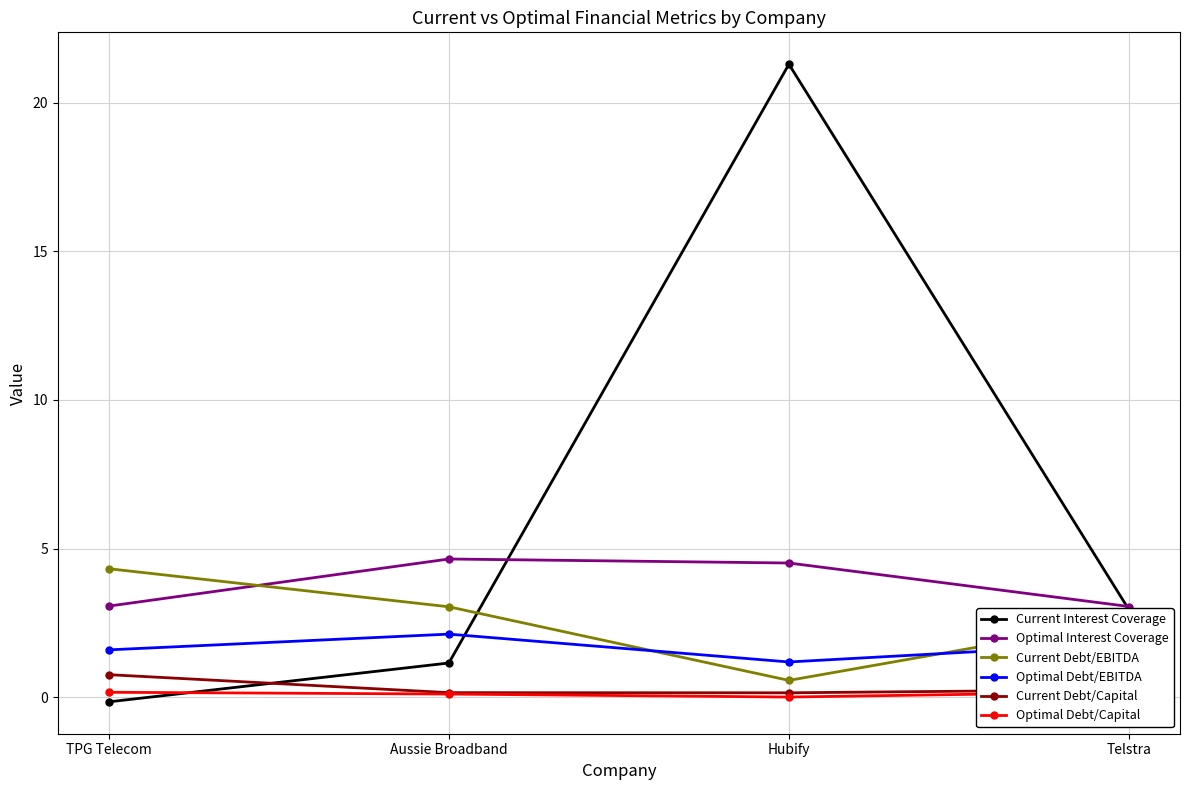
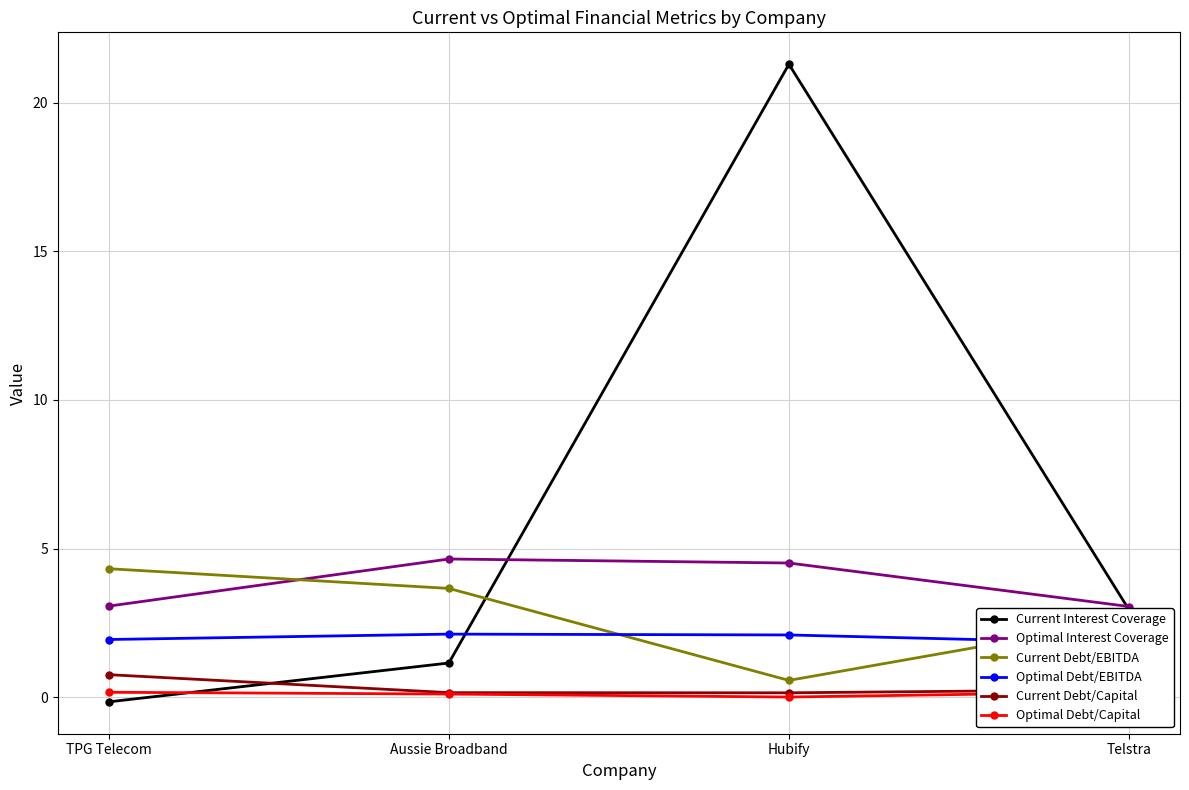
  {
    "Current Interest Coverage": {
      "TPG Telecom": -0.2,
      "Aussie Broadband": 1.2,
      "Hubify": 21.3
    },
    "Optimal Interest Coverage": {
      "TPG Telecom": 3.1,
      "Aussie Broadband": 4.7,
      "Hubify": 4.5,
      "Telstra": 3.1
    },
    "Current Debt/EBITDA": {
      "TPG Telecom": 4.3,
-     "Aussie Broadband": 3.0,
+     "Aussie Broadband": 3.7,
      "Hubify": 0.6
    },
    "Optimal Debt/EBITDA": {
-     "TPG Telecom": 1.6,
+     "TPG Telecom": 1.9,
      "Aussie Broadband": 2.1,
-     "Hubify": 1.2
+     "Hubify": 2.1
    },
    "Current Debt/Capital": {
      "TPG Telecom": 0.8,
      "Hubify": 0.2
    },
    "Optimal Debt/Capital": {
      "TPG Telecom": 0.2,
      "Hubify": 0.0
    }
  }
